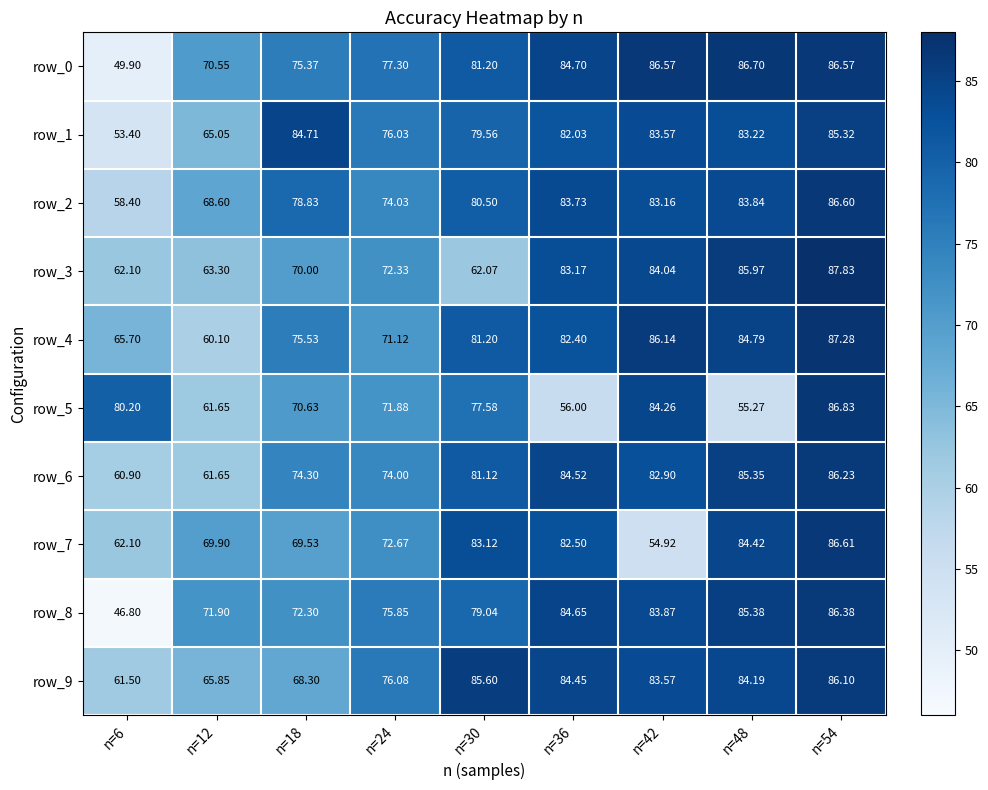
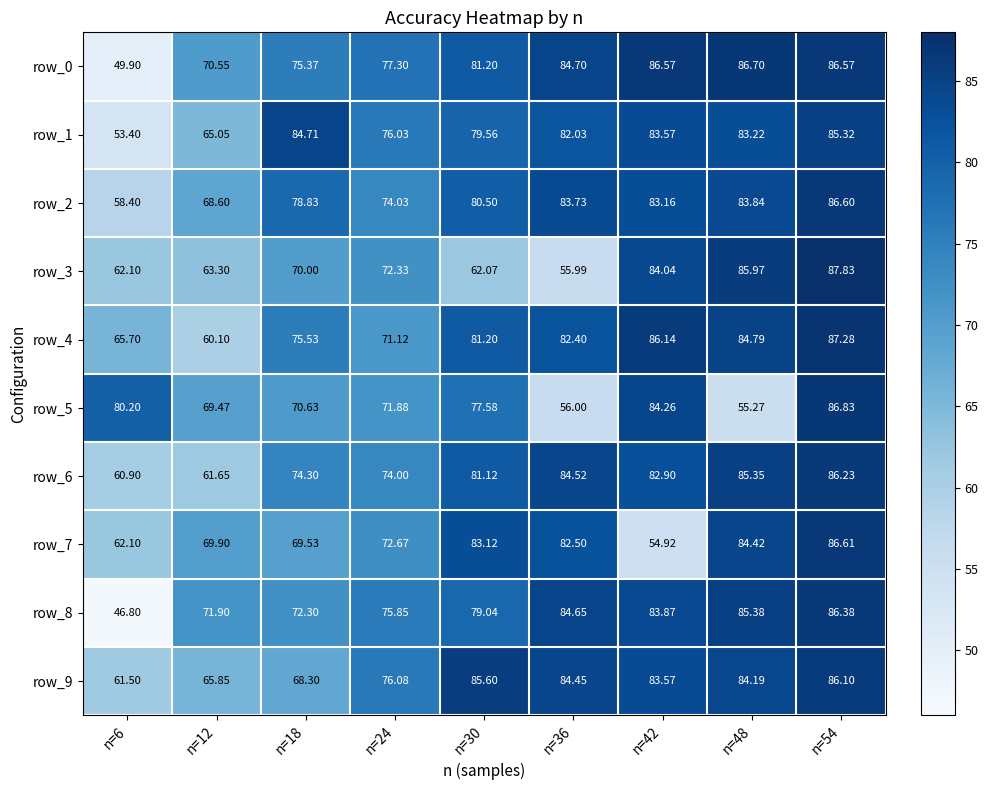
  {
    "row_0": {
      "n=6": 49.90,
      "n=12": 70.55,
      "n=18": 75.37,
      "n=24": 77.30,
      "n=30": 81.20,
      "n=36": 84.70,
      "n=42": 86.57,
      "n=48": 86.70,
      "n=54": 86.57
    },
    "row_1": {
      "n=6": 53.40,
      "n=12": 65.05,
      "n=18": 84.71,
      "n=24": 76.03,
      "n=30": 79.56,
      "n=36": 82.03,
      "n=42": 83.57,
      "n=48": 83.22,
      "n=54": 85.32
    },
    "row_2": {
      "n=6": 58.40,
      "n=12": 68.60,
      "n=18": 78.83,
      "n=24": 74.03,
      "n=30": 80.50,
      "n=36": 83.73,
      "n=42": 83.16,
      "n=48": 83.84,
      "n=54": 86.60
    },
    "row_3": {
      "n=6": 62.10,
      "n=12": 63.30,
      "n=18": 70.00,
      "n=24": 72.33,
      "n=30": 62.07,
-     "n=36": 83.17,
+     "n=36": 55.99,
      "n=42": 84.04,
      "n=48": 85.97,
      "n=54": 87.83
    },
    "row_4": {
      "n=6": 65.70,
      "n=12": 60.10,
      "n=18": 75.53,
      "n=24": 71.12,
      "n=30": 81.20,
      "n=36": 82.40,
      "n=42": 86.14,
      "n=48": 84.79,
      "n=54": 87.28
    },
    "row_5": {
      "n=6": 80.20,
-     "n=12": 61.65,
+     "n=12": 69.47,
      "n=18": 70.63,
      "n=24": 71.88,
      "n=30": 77.58,
      "n=36": 56.00,
      "n=42": 84.26,
      "n=48": 55.27,
      "n=54": 86.83
    },
    "row_6": {
      "n=6": 60.90,
      "n=12": 61.65,
      "n=18": 74.30,
      "n=24": 74.00,
      "n=30": 81.12,
      "n=36": 84.52,
      "n=42": 82.90,
      "n=48": 85.35,
      "n=54": 86.23
    },
    "row_7": {
      "n=6": 62.10,
      "n=12": 69.90,
      "n=18": 69.53,
      "n=24": 72.67,
      "n=30": 83.12,
      "n=36": 82.50,
      "n=42": 54.92,
      "n=48": 84.42,
      "n=54": 86.61
    },
    "row_8": {
      "n=6": 46.80,
      "n=12": 71.90,
      "n=18": 72.30,
      "n=24": 75.85,
      "n=30": 79.04,
      "n=36": 84.65,
      "n=42": 83.87,
      "n=48": 85.38,
      "n=54": 86.38
    },
    "row_9": {
      "n=6": 61.50,
      "n=12": 65.85,
      "n=18": 68.30,
      "n=24": 76.08,
      "n=30": 85.60,
      "n=36": 84.45,
      "n=42": 83.57,
      "n=48": 84.19,
      "n=54": 86.10
    }
  }
